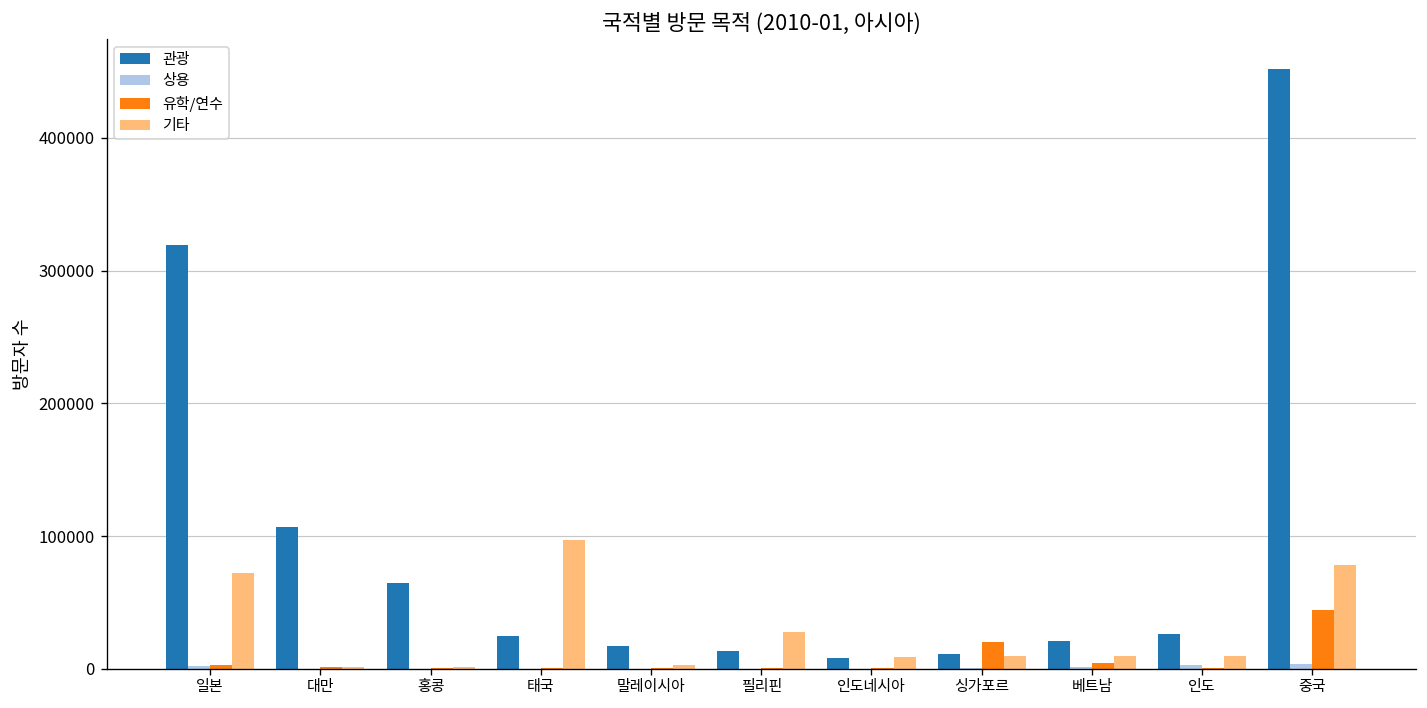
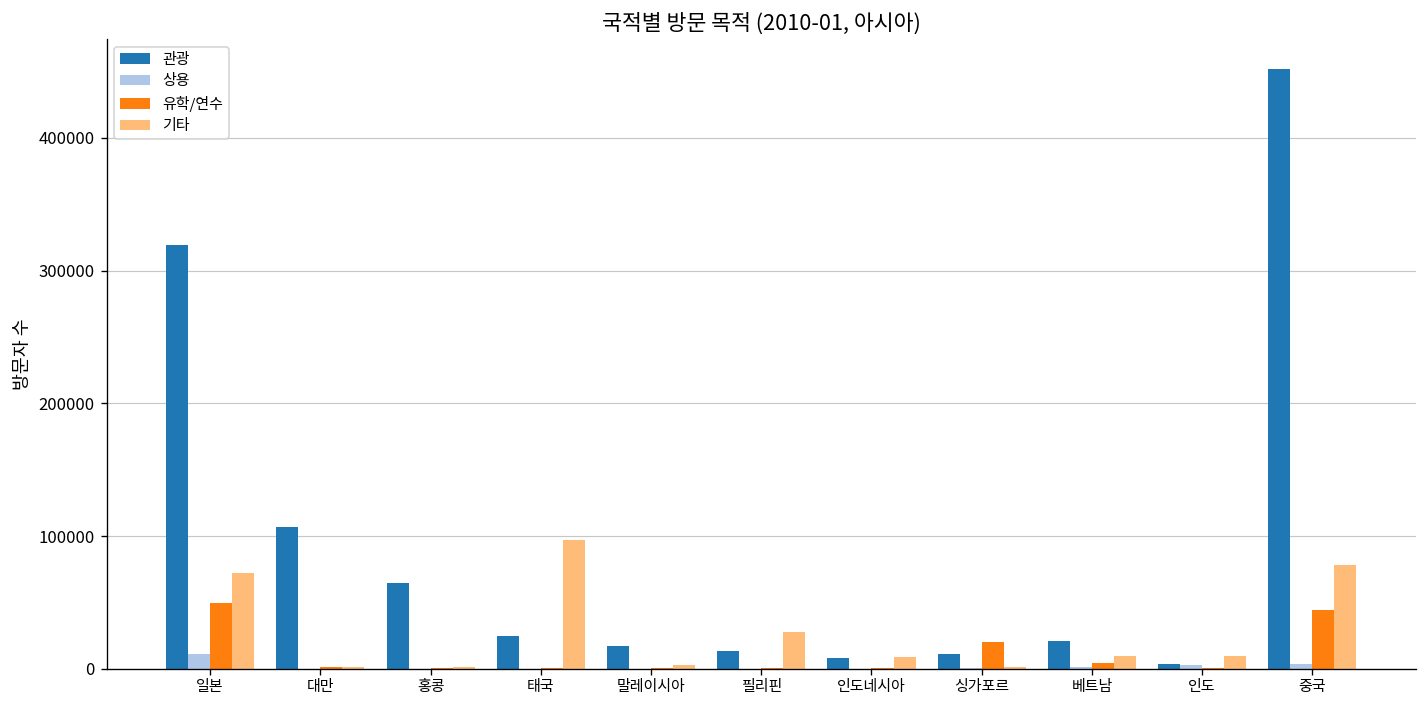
  {
    "관광": {
      "일본": 319000,
      "대만": 107000,
      "홍콩": 64000,
      "태국": 25000,
      "말레이시아": 17000,
      "필리핀": 13000,
      "인도네시아": 8000,
      "싱가포르": 11000,
      "베트남": 21000,
-     "인도": 26000,
+     "인도": 4000,
      "중국": 452000
    },
    "상용": {
-     "일본": 2000,
+     "일본": 11000,
      "인도": 3000,
      "중국": 4000
    },
    "유학/연수": {
-     "일본": 3000,
+     "일본": 49000,
      "싱가포르": 20000,
      "베트남": 4000,
      "중국": 44000
    },
    "기타": {
      "일본": 72000,
      "태국": 97000,
      "말레이시아": 3000,
      "필리핀": 28000,
      "인도네시아": 9000,
-     "싱가포르": 10000,
+     "싱가포르": 1000,
      "베트남": 10000,
      "인도": 10000,
      "중국": 78000
    }
  }
